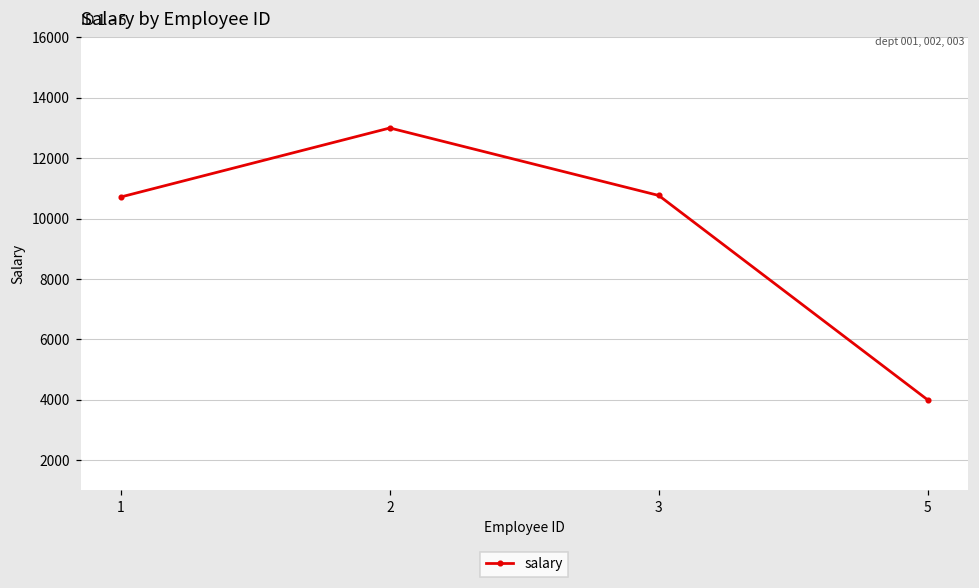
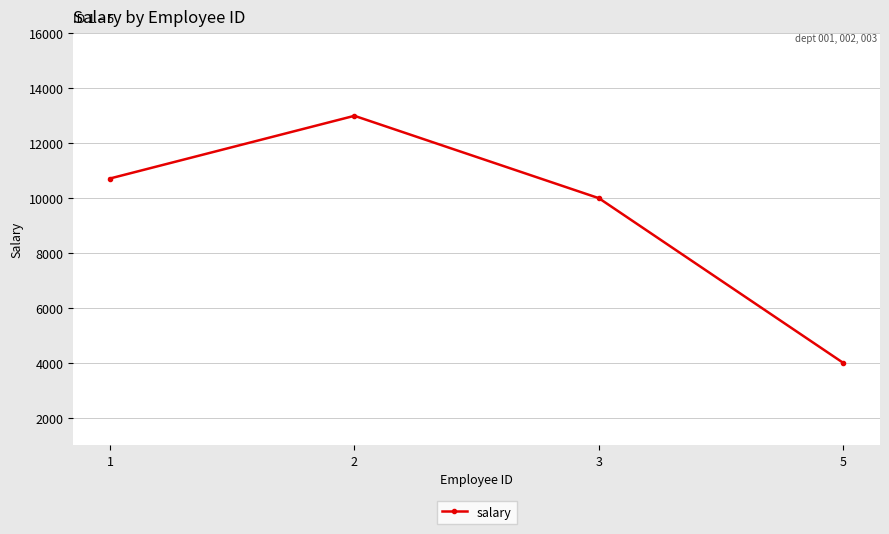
  {
    "1": 10700,
    "2": 13000,
-   "3": 10800,
+   "3": 10000,
    "5": 4000
  }
